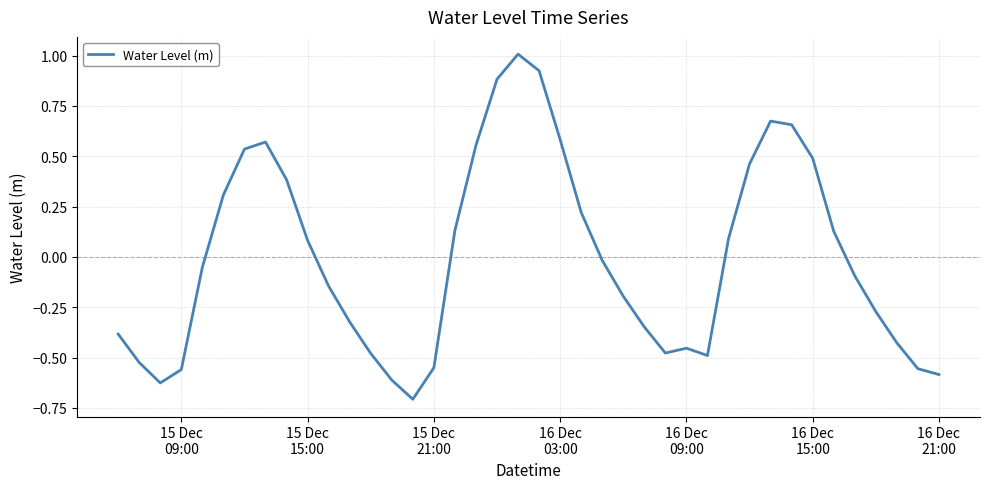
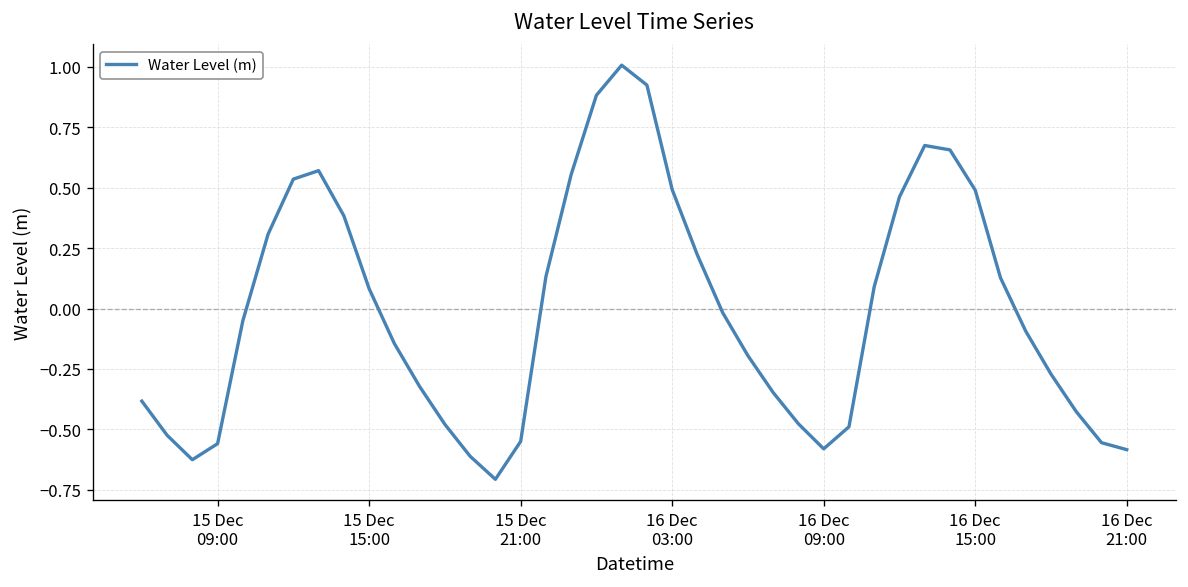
  {
    "15 Dec 09:00": -0.56,
    "15 Dec 15:00": 0.08,
    "15 Dec 21:00": -0.55,
-   "16 Dec 03:00": 0.58,
-   "16 Dec 09:00": -0.45,
+   "16 Dec 03:00": 0.49,
+   "16 Dec 09:00": -0.58,
    "16 Dec 15:00": 0.49,
    "16 Dec 21:00": -0.58
  }
